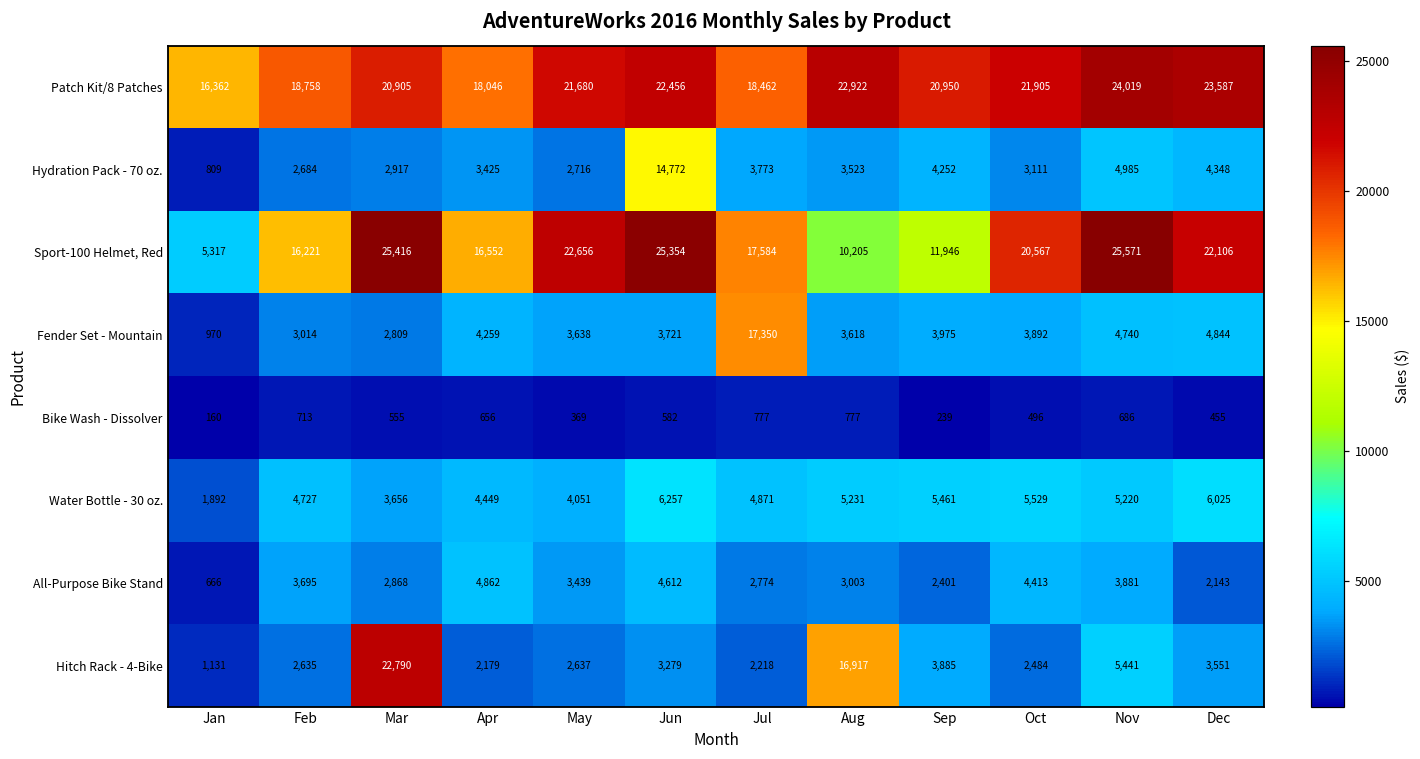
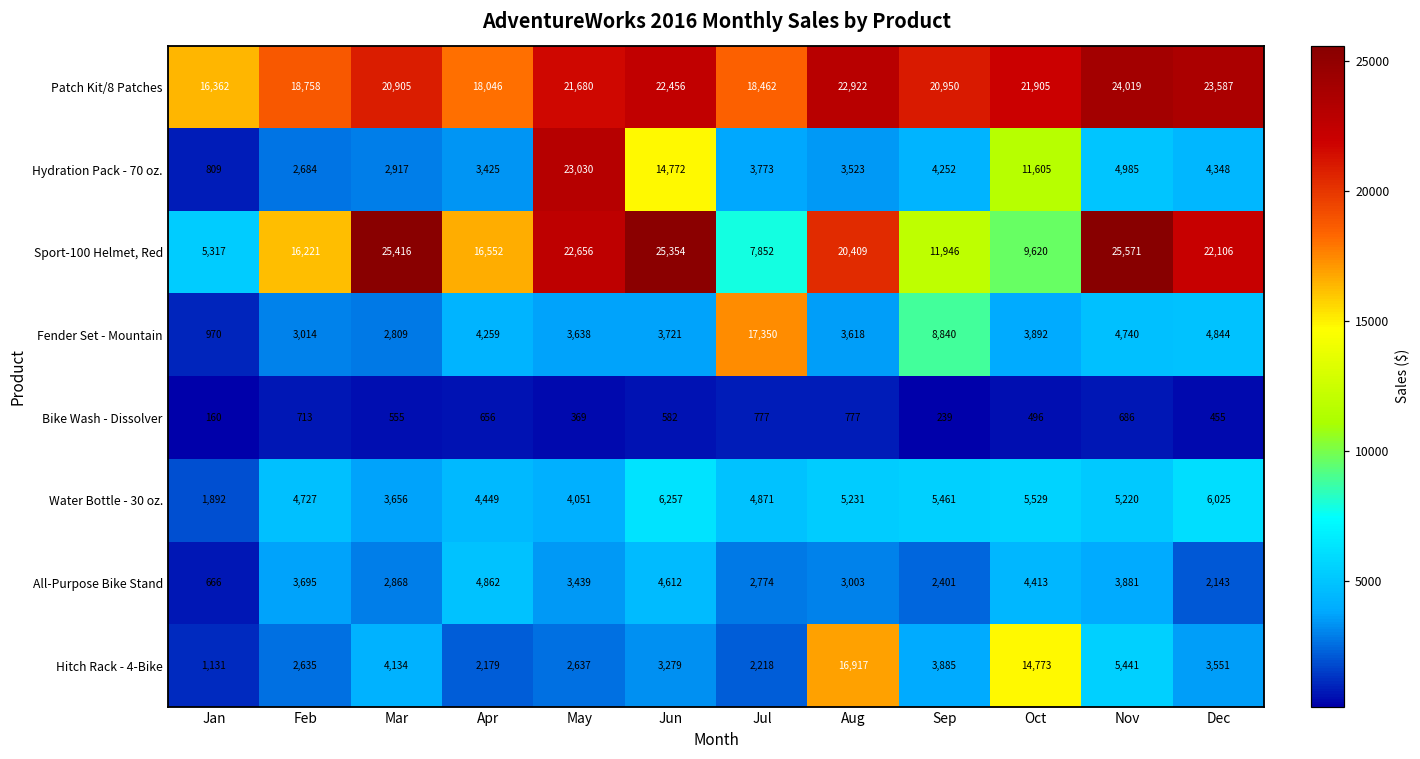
  {
    "Patch Kit/8 Patches": {
      "Jan": "16,362",
      "Feb": "18,758",
      "Mar": "20,905",
      "Apr": "18,046",
      "May": "21,680",
      "Jun": "22,456",
      "Jul": "18,462",
      "Aug": "22,922",
      "Sep": "20,950",
      "Oct": "21,905",
      "Nov": "24,019",
      "Dec": "23,587"
    },
    "Hydration Pack - 70 oz.": {
      "Jan": "809",
      "Feb": "2,684",
      "Mar": "2,917",
      "Apr": "3,425",
-     "May": "2,716",
+     "May": "23,030",
      "Jun": "14,772",
      "Jul": "3,773",
      "Aug": "3,523",
      "Sep": "4,252",
-     "Oct": "3,111",
+     "Oct": "11,605",
      "Nov": "4,985",
      "Dec": "4,348"
    },
    "Sport-100 Helmet, Red": {
      "Jan": "5,317",
      "Feb": "16,221",
      "Mar": "25,416",
      "Apr": "16,552",
      "May": "22,656",
      "Jun": "25,354",
-     "Jul": "17,584",
-     "Aug": "10,205",
+     "Jul": "7,852",
+     "Aug": "20,409",
      "Sep": "11,946",
-     "Oct": "20,567",
+     "Oct": "9,620",
      "Nov": "25,571",
      "Dec": "22,106"
    },
    "Fender Set - Mountain": {
      "Jan": "970",
      "Feb": "3,014",
      "Mar": "2,809",
      "Apr": "4,259",
      "May": "3,638",
      "Jun": "3,721",
      "Jul": "17,350",
      "Aug": "3,618",
-     "Sep": "3,975",
+     "Sep": "8,840",
      "Oct": "3,892",
      "Nov": "4,740",
      "Dec": "4,844"
    },
    "Bike Wash - Dissolver": {
      "Jan": "160",
      "Feb": "713",
      "Mar": "555",
      "Apr": "656",
      "May": "369",
      "Jun": "582",
      "Jul": "777",
      "Aug": "777",
      "Sep": "239",
      "Oct": "496",
      "Nov": "686",
      "Dec": "455"
    },
    "Water Bottle - 30 oz.": {
      "Jan": "1,892",
      "Feb": "4,727",
      "Mar": "3,656",
      "Apr": "4,449",
      "May": "4,051",
      "Jun": "6,257",
      "Jul": "4,871",
      "Aug": "5,231",
      "Sep": "5,461",
      "Oct": "5,529",
      "Nov": "5,220",
      "Dec": "6,025"
    },
    "All-Purpose Bike Stand": {
      "Jan": "666",
      "Feb": "3,695",
      "Mar": "2,868",
      "Apr": "4,862",
      "May": "3,439",
      "Jun": "4,612",
      "Jul": "2,774",
      "Aug": "3,003",
      "Sep": "2,401",
      "Oct": "4,413",
      "Nov": "3,881",
      "Dec": "2,143"
    },
    "Hitch Rack - 4-Bike": {
      "Jan": "1,131",
      "Feb": "2,635",
-     "Mar": "22,790",
+     "Mar": "4,134",
      "Apr": "2,179",
      "May": "2,637",
      "Jun": "3,279",
      "Jul": "2,218",
      "Aug": "16,917",
      "Sep": "3,885",
-     "Oct": "2,484",
+     "Oct": "14,773",
      "Nov": "5,441",
      "Dec": "3,551"
    }
  }
